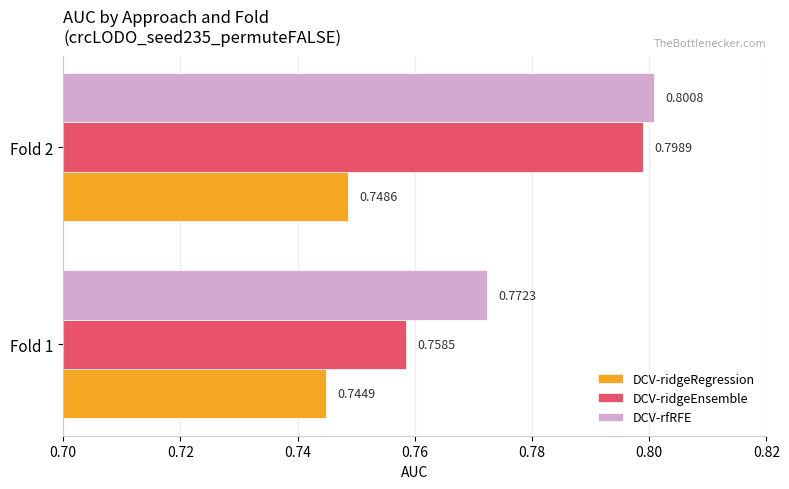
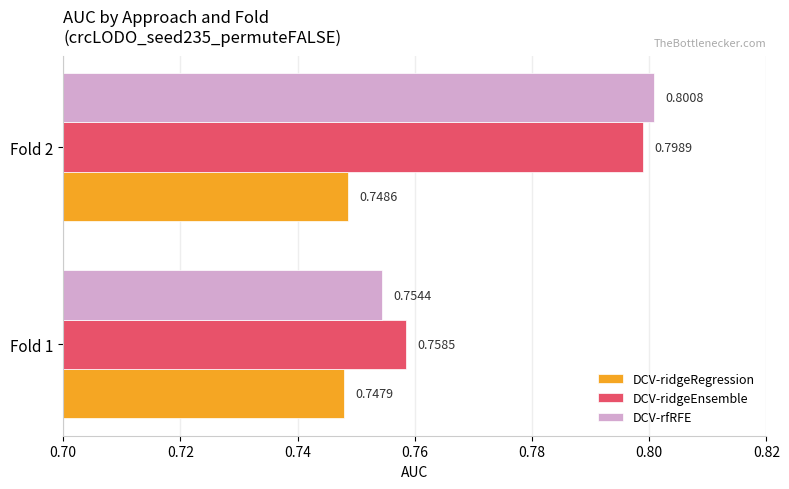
  {
    "DCV-ridgeRegression": {
      "Fold 2": 0.7486,
-     "Fold 1": 0.7449
+     "Fold 1": 0.7479
    },
    "DCV-ridgeEnsemble": {
      "Fold 2": 0.7989,
      "Fold 1": 0.7585
    },
    "DCV-rfRFE": {
      "Fold 2": 0.8008,
-     "Fold 1": 0.7723
+     "Fold 1": 0.7544
    }
  }
